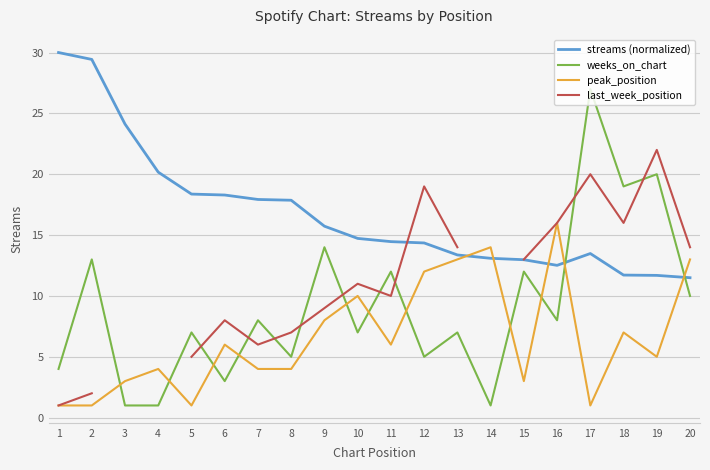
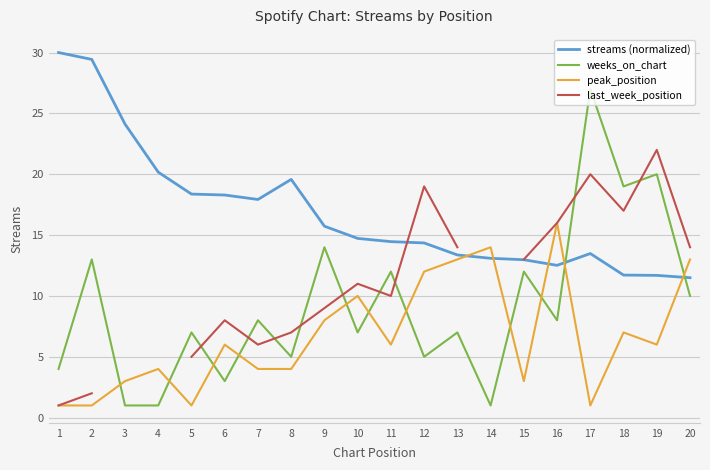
  {
    "streams (normalized)": {
      "1": 30.0,
      "2": 29.4,
      "3": 24.1,
      "4": 20.2,
      "5": 18.4,
      "6": 18.3,
      "7": 17.9,
-     "8": 17.9,
+     "8": 19.6,
      "9": 15.7,
      "10": 14.7,
      "11": 14.5,
      "12": 14.4,
      "13": 13.4,
      "14": 13.1,
      "16": 12.5,
      "17": 13.5,
      "18": 11.7,
      "19": 11.7,
      "20": 11.5
    },
    "weeks_on_chart": {
      "1": 4.0,
      "2": 13.0,
      "3": 1.0,
      "4": 1.0,
      "5": 7.0,
      "6": 3.0,
      "7": 8.0,
      "8": 5.0,
      "9": 14.0,
      "10": 7.0,
      "11": 12.0,
      "12": 5.0,
      "13": 7.0,
      "14": 1.0,
      "15": 12.0,
      "16": 8.0,
      "18": 19.0,
      "19": 20.0,
      "20": 10.0
    },
    "peak_position": {
      "2": 1,
      "3": 3,
      "4": 4,
      "5": 1,
      "6": 6,
      "7": 4,
      "8": 4,
      "9": 8,
      "10": 10,
      "11": 6,
      "12": 12,
      "13": 13,
      "14": 14,
      "15": 3,
      "17": 1,
      "18": 7,
-     "19": 5,
+     "19": 6,
      "20": 13
    },
    "last_week_position": {
      "2": 2,
      "5": 5,
      "6": 8,
      "7": 6,
      "8": 7,
      "9": 9,
      "10": 11,
      "11": 10,
      "12": 19,
      "13": 14,
      "17": 20,
-     "18": 16,
+     "18": 17,
      "19": 22,
      "20": 14
    }
  }
